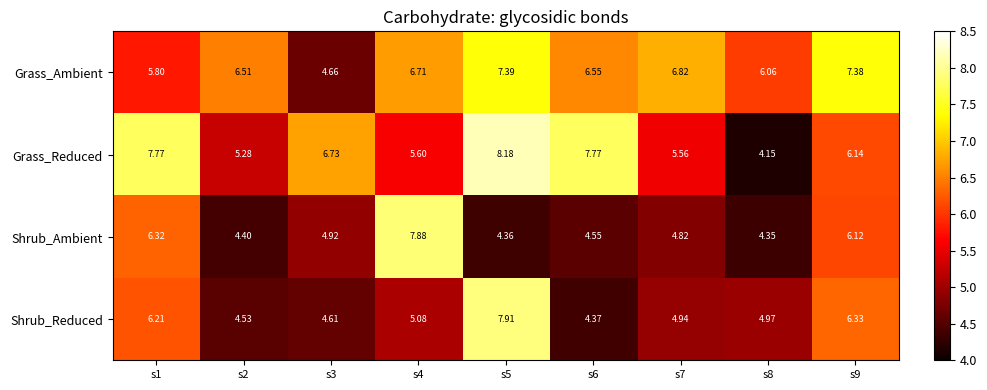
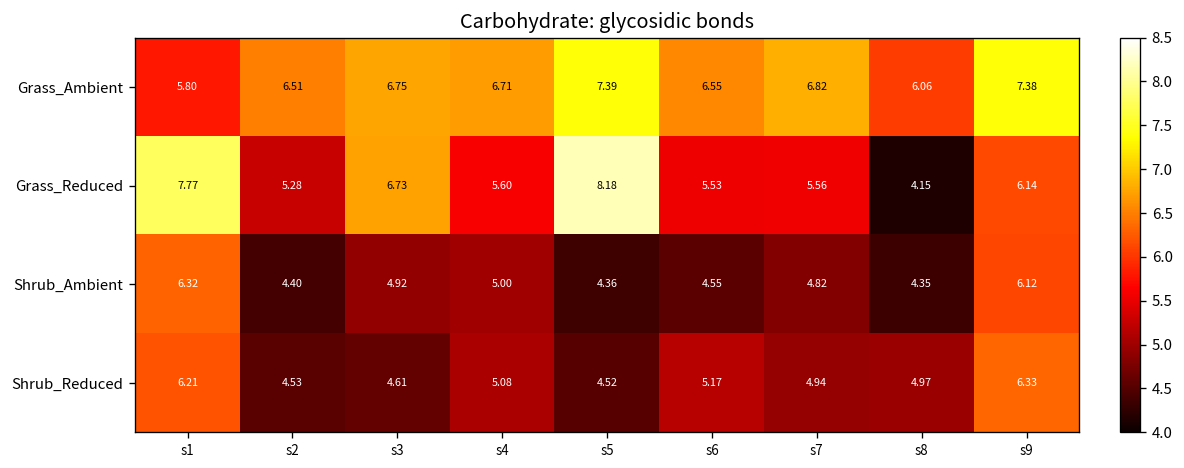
  {
    "Grass_Ambient": {
      "s1": 5.80,
      "s2": 6.51,
-     "s3": 4.66,
+     "s3": 6.75,
      "s4": 6.71,
      "s5": 7.39,
      "s6": 6.55,
      "s7": 6.82,
      "s8": 6.06,
      "s9": 7.38
    },
    "Grass_Reduced": {
      "s1": 7.77,
      "s2": 5.28,
      "s3": 6.73,
      "s4": 5.60,
      "s5": 8.18,
-     "s6": 7.77,
+     "s6": 5.53,
      "s7": 5.56,
      "s8": 4.15,
      "s9": 6.14
    },
    "Shrub_Ambient": {
      "s1": 6.32,
      "s2": 4.40,
      "s3": 4.92,
-     "s4": 7.88,
+     "s4": 5.00,
      "s5": 4.36,
      "s6": 4.55,
      "s7": 4.82,
      "s8": 4.35,
      "s9": 6.12
    },
    "Shrub_Reduced": {
      "s1": 6.21,
      "s2": 4.53,
      "s3": 4.61,
      "s4": 5.08,
-     "s5": 7.91,
-     "s6": 4.37,
+     "s5": 4.52,
+     "s6": 5.17,
      "s7": 4.94,
      "s8": 4.97,
      "s9": 6.33
    }
  }
